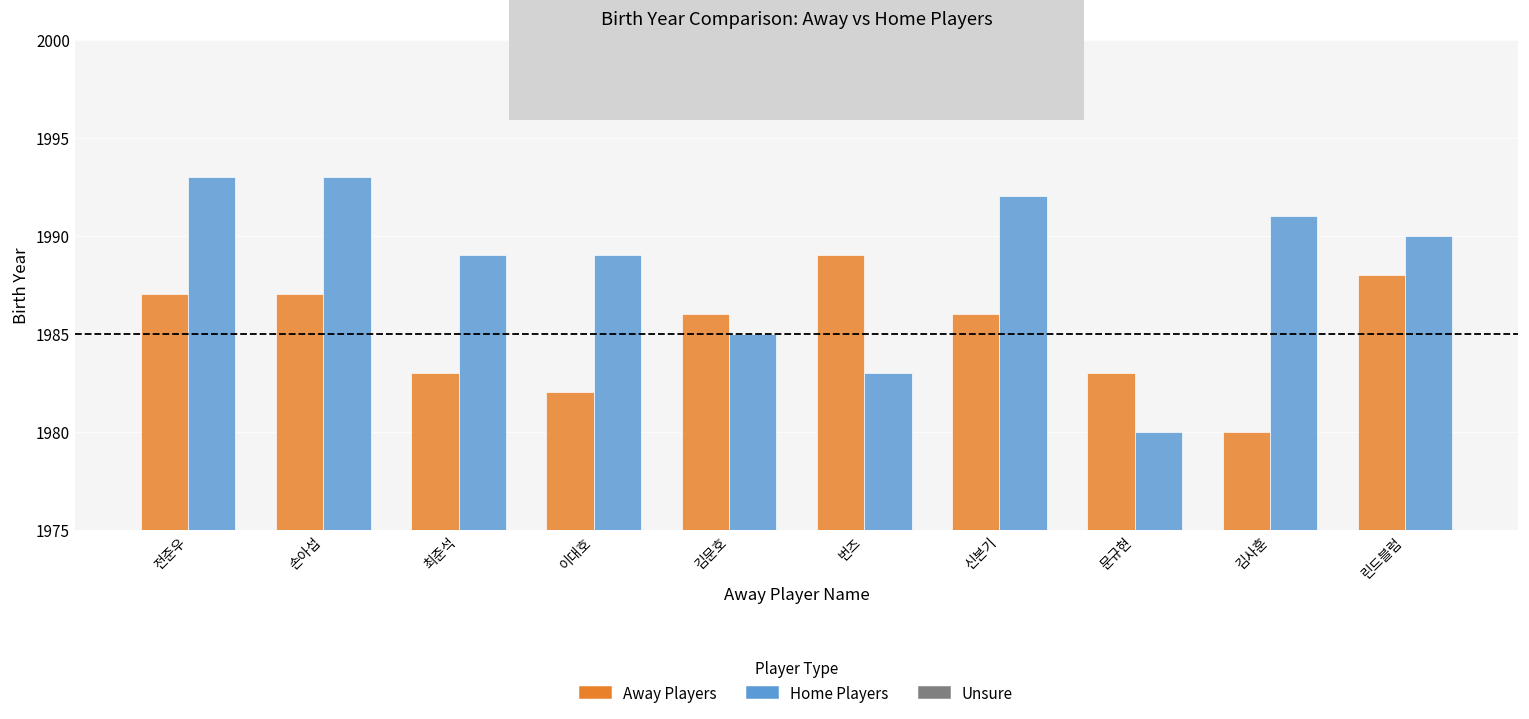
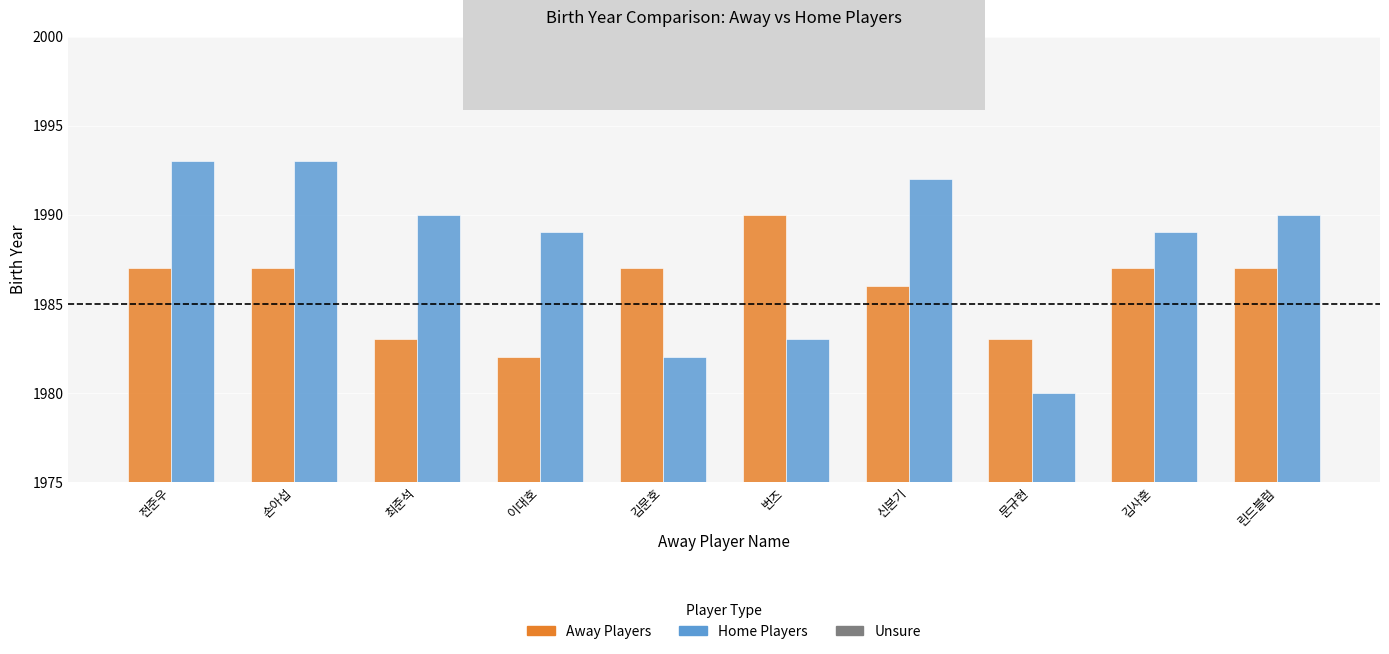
  {
    "Away Players": {
      "전준우": 1987,
      "손아섭": 1987,
      "최준석": 1983,
      "이대호": 1982,
-     "김문호": 1986,
-     "번즈": 1989,
+     "김문호": 1987,
+     "번즈": 1990,
      "신본기": 1986,
      "문규현": 1983,
-     "김사훈": 1980,
-     "린드블럼": 1988
+     "김사훈": 1987,
+     "린드블럼": 1987
    },
    "Home Players": {
      "전준우": 1993,
      "손아섭": 1993,
-     "최준석": 1989,
+     "최준석": 1990,
      "이대호": 1989,
-     "김문호": 1985,
+     "김문호": 1982,
      "번즈": 1983,
      "신본기": 1992,
      "문규현": 1980,
-     "김사훈": 1991,
+     "김사훈": 1989,
      "린드블럼": 1990
    }
  }
